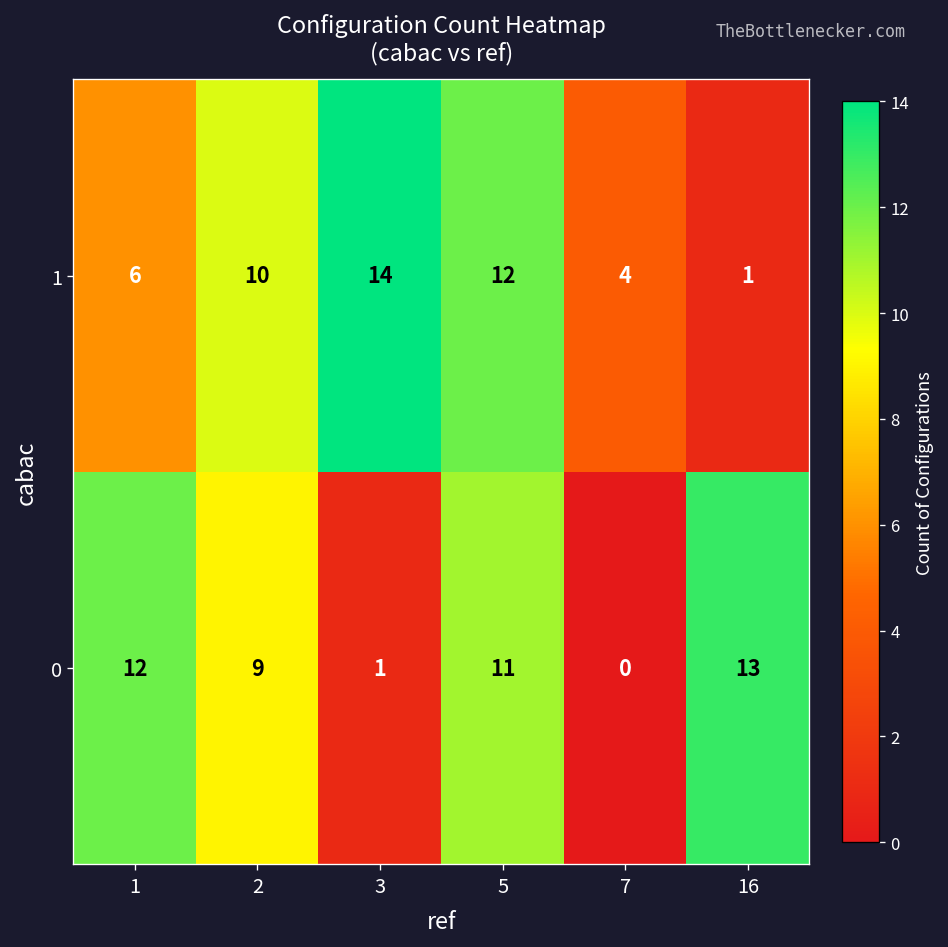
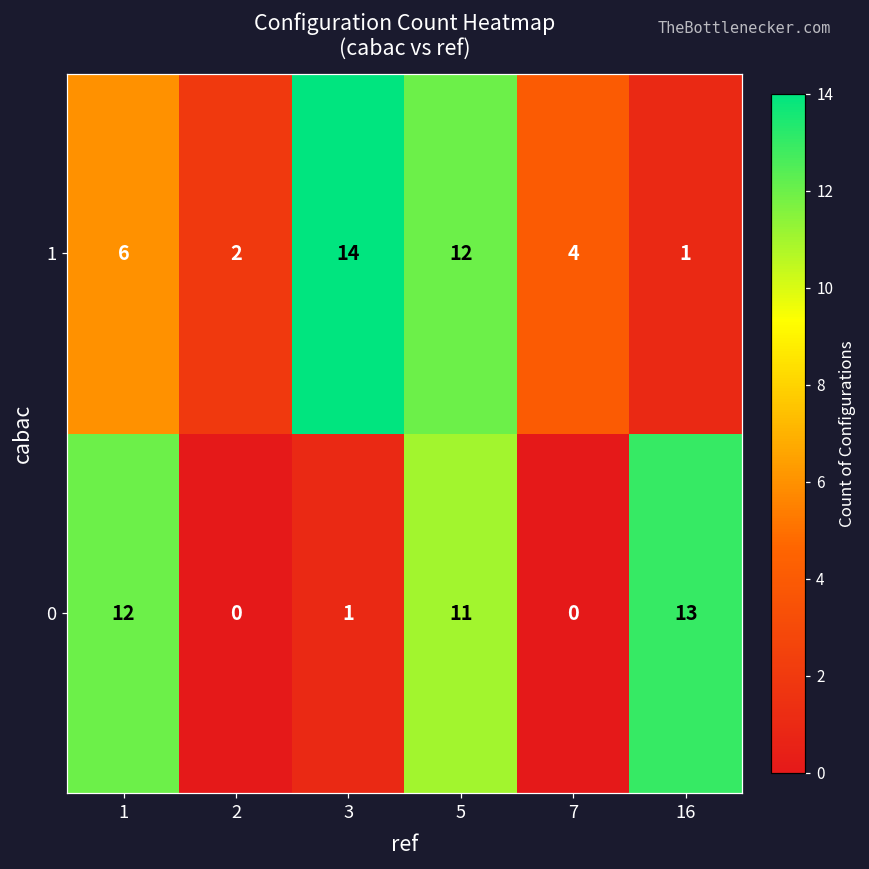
  {
    "1": {
      "1": 6,
-     "2": 10,
+     "2": 2,
      "3": 14,
      "5": 12,
      "7": 4,
      "16": 1
    },
    "0": {
      "1": 12,
-     "2": 9,
+     "2": 0,
      "3": 1,
      "5": 11,
      "7": 0,
      "16": 13
    }
  }
